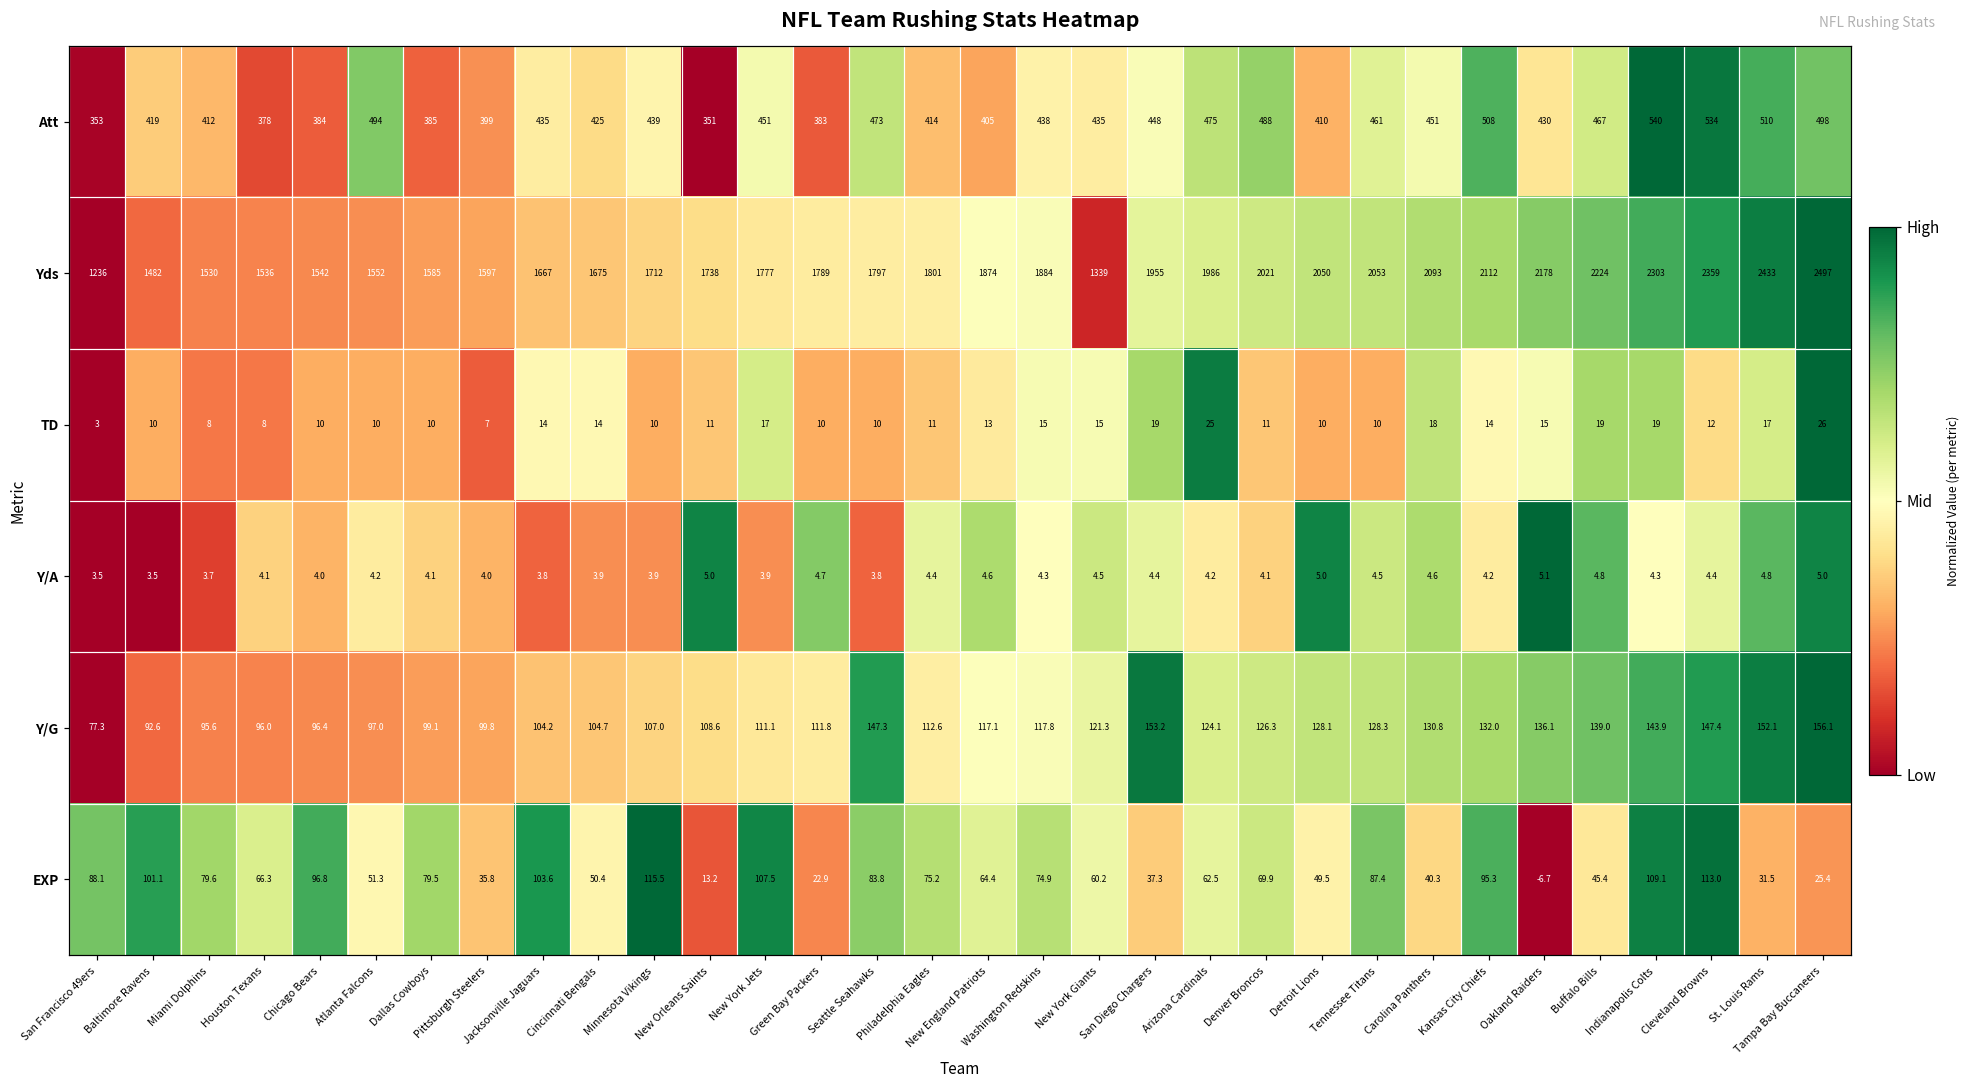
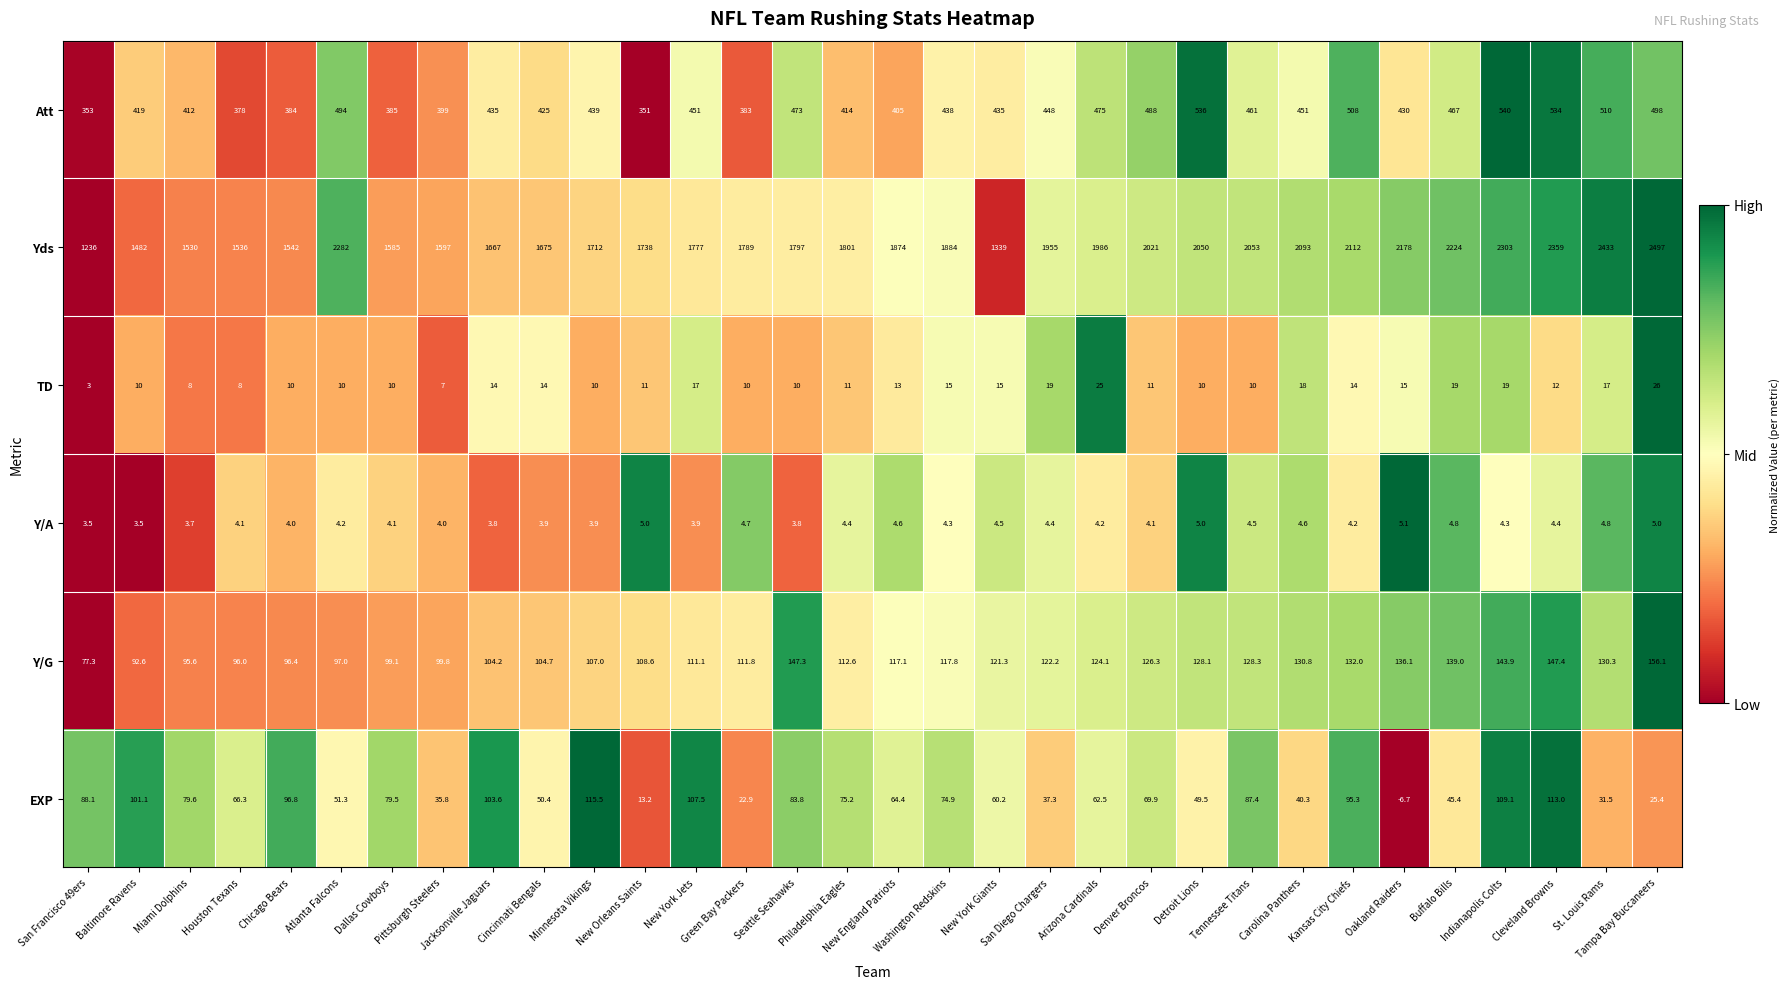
  {
    "Att": {
      "San Francisco 49ers": 353,
      "Baltimore Ravens": 419,
      "Miami Dolphins": 412,
      "Houston Texans": 378,
      "Chicago Bears": 384,
      "Atlanta Falcons": 494,
      "Dallas Cowboys": 385,
      "Pittsburgh Steelers": 399,
      "Jacksonville Jaguars": 435,
      "Cincinnati Bengals": 425,
      "Minnesota Vikings": 439,
      "New Orleans Saints": 351,
      "New York Jets": 451,
      "Green Bay Packers": 383,
      "Seattle Seahawks": 473,
      "Philadelphia Eagles": 414,
      "New England Patriots": 405,
      "Washington Redskins": 438,
      "New York Giants": 435,
      "San Diego Chargers": 448,
      "Arizona Cardinals": 475,
      "Denver Broncos": 488,
-     "Detroit Lions": 410,
+     "Detroit Lions": 536,
      "Tennessee Titans": 461,
      "Carolina Panthers": 451,
      "Kansas City Chiefs": 508,
      "Oakland Raiders": 430,
      "Buffalo Bills": 467,
      "Indianapolis Colts": 540,
      "Cleveland Browns": 534,
      "St. Louis Rams": 510,
      "Tampa Bay Buccaneers": 498
    },
    "Yds": {
      "San Francisco 49ers": 1236,
      "Baltimore Ravens": 1482,
      "Miami Dolphins": 1530,
      "Houston Texans": 1536,
      "Chicago Bears": 1542,
-     "Atlanta Falcons": 1552,
+     "Atlanta Falcons": 2282,
      "Dallas Cowboys": 1585,
      "Pittsburgh Steelers": 1597,
      "Jacksonville Jaguars": 1667,
      "Cincinnati Bengals": 1675,
      "Minnesota Vikings": 1712,
      "New Orleans Saints": 1738,
      "New York Jets": 1777,
      "Green Bay Packers": 1789,
      "Seattle Seahawks": 1797,
      "Philadelphia Eagles": 1801,
      "New England Patriots": 1874,
      "Washington Redskins": 1884,
      "New York Giants": 1339,
      "San Diego Chargers": 1955,
      "Arizona Cardinals": 1986,
      "Denver Broncos": 2021,
      "Detroit Lions": 2050,
      "Tennessee Titans": 2053,
      "Carolina Panthers": 2093,
      "Kansas City Chiefs": 2112,
      "Oakland Raiders": 2178,
      "Buffalo Bills": 2224,
      "Indianapolis Colts": 2303,
      "Cleveland Browns": 2359,
      "St. Louis Rams": 2433,
      "Tampa Bay Buccaneers": 2497
    },
    "TD": {
      "San Francisco 49ers": 3,
      "Baltimore Ravens": 10,
      "Miami Dolphins": 8,
      "Houston Texans": 8,
      "Chicago Bears": 10,
      "Atlanta Falcons": 10,
      "Dallas Cowboys": 10,
      "Pittsburgh Steelers": 7,
      "Jacksonville Jaguars": 14,
      "Cincinnati Bengals": 14,
      "Minnesota Vikings": 10,
      "New Orleans Saints": 11,
      "New York Jets": 17,
      "Green Bay Packers": 10,
      "Seattle Seahawks": 10,
      "Philadelphia Eagles": 11,
      "New England Patriots": 13,
      "Washington Redskins": 15,
      "New York Giants": 15,
      "San Diego Chargers": 19,
      "Arizona Cardinals": 25,
      "Denver Broncos": 11,
      "Detroit Lions": 10,
      "Tennessee Titans": 10,
      "Carolina Panthers": 18,
      "Kansas City Chiefs": 14,
      "Oakland Raiders": 15,
      "Buffalo Bills": 19,
      "Indianapolis Colts": 19,
      "Cleveland Browns": 12,
      "St. Louis Rams": 17,
      "Tampa Bay Buccaneers": 26
    },
    "Y/A": {
      "San Francisco 49ers": 3.5,
      "Baltimore Ravens": 3.5,
      "Miami Dolphins": 3.7,
      "Houston Texans": 4.1,
      "Chicago Bears": 4.0,
      "Atlanta Falcons": 4.2,
      "Dallas Cowboys": 4.1,
      "Pittsburgh Steelers": 4.0,
      "Jacksonville Jaguars": 3.8,
      "Cincinnati Bengals": 3.9,
      "Minnesota Vikings": 3.9,
      "New Orleans Saints": 5.0,
      "New York Jets": 3.9,
      "Green Bay Packers": 4.7,
      "Seattle Seahawks": 3.8,
      "Philadelphia Eagles": 4.4,
      "New England Patriots": 4.6,
      "Washington Redskins": 4.3,
      "New York Giants": 4.5,
      "San Diego Chargers": 4.4,
      "Arizona Cardinals": 4.2,
      "Denver Broncos": 4.1,
      "Detroit Lions": 5.0,
      "Tennessee Titans": 4.5,
      "Carolina Panthers": 4.6,
      "Kansas City Chiefs": 4.2,
      "Oakland Raiders": 5.1,
      "Buffalo Bills": 4.8,
      "Indianapolis Colts": 4.3,
      "Cleveland Browns": 4.4,
      "St. Louis Rams": 4.8,
      "Tampa Bay Buccaneers": 5.0
    },
    "Y/G": {
      "San Francisco 49ers": 77.3,
      "Baltimore Ravens": 92.6,
      "Miami Dolphins": 95.6,
      "Houston Texans": 96.0,
      "Chicago Bears": 96.4,
      "Atlanta Falcons": 97.0,
      "Dallas Cowboys": 99.1,
      "Pittsburgh Steelers": 99.8,
      "Jacksonville Jaguars": 104.2,
      "Cincinnati Bengals": 104.7,
      "Minnesota Vikings": 107.0,
      "New Orleans Saints": 108.6,
      "New York Jets": 111.1,
      "Green Bay Packers": 111.8,
      "Seattle Seahawks": 147.3,
      "Philadelphia Eagles": 112.6,
      "New England Patriots": 117.1,
      "Washington Redskins": 117.8,
      "New York Giants": 121.3,
-     "San Diego Chargers": 153.2,
+     "San Diego Chargers": 122.2,
      "Arizona Cardinals": 124.1,
      "Denver Broncos": 126.3,
      "Detroit Lions": 128.1,
      "Tennessee Titans": 128.3,
      "Carolina Panthers": 130.8,
      "Kansas City Chiefs": 132.0,
      "Oakland Raiders": 136.1,
      "Buffalo Bills": 139.0,
      "Indianapolis Colts": 143.9,
      "Cleveland Browns": 147.4,
-     "St. Louis Rams": 152.1,
+     "St. Louis Rams": 130.3,
      "Tampa Bay Buccaneers": 156.1
    },
    "EXP": {
      "San Francisco 49ers": 88.1,
      "Baltimore Ravens": 101.1,
      "Miami Dolphins": 79.6,
      "Houston Texans": 66.3,
      "Chicago Bears": 96.8,
      "Atlanta Falcons": 51.3,
      "Dallas Cowboys": 79.5,
      "Pittsburgh Steelers": 35.8,
      "Jacksonville Jaguars": 103.6,
      "Cincinnati Bengals": 50.4,
      "Minnesota Vikings": 115.5,
      "New Orleans Saints": 13.2,
      "New York Jets": 107.5,
      "Green Bay Packers": 22.9,
      "Seattle Seahawks": 83.8,
      "Philadelphia Eagles": 75.2,
      "New England Patriots": 64.4,
      "Washington Redskins": 74.9,
      "New York Giants": 60.2,
      "San Diego Chargers": 37.3,
      "Arizona Cardinals": 62.5,
      "Denver Broncos": 69.9,
      "Detroit Lions": 49.5,
      "Tennessee Titans": 87.4,
      "Carolina Panthers": 40.3,
      "Kansas City Chiefs": 95.3,
      "Oakland Raiders": -6.7,
      "Buffalo Bills": 45.4,
      "Indianapolis Colts": 109.1,
      "Cleveland Browns": 113.0,
      "St. Louis Rams": 31.5,
      "Tampa Bay Buccaneers": 25.4
    }
  }
